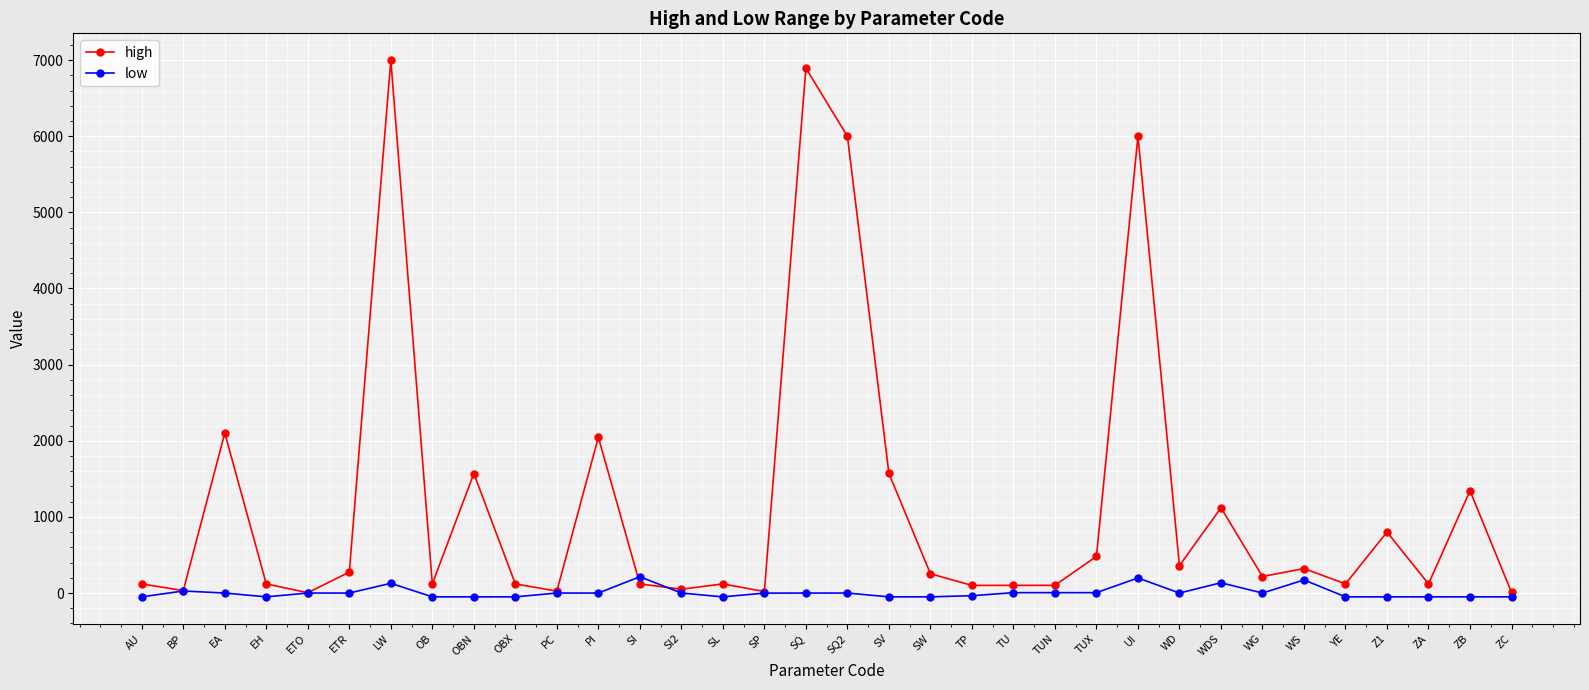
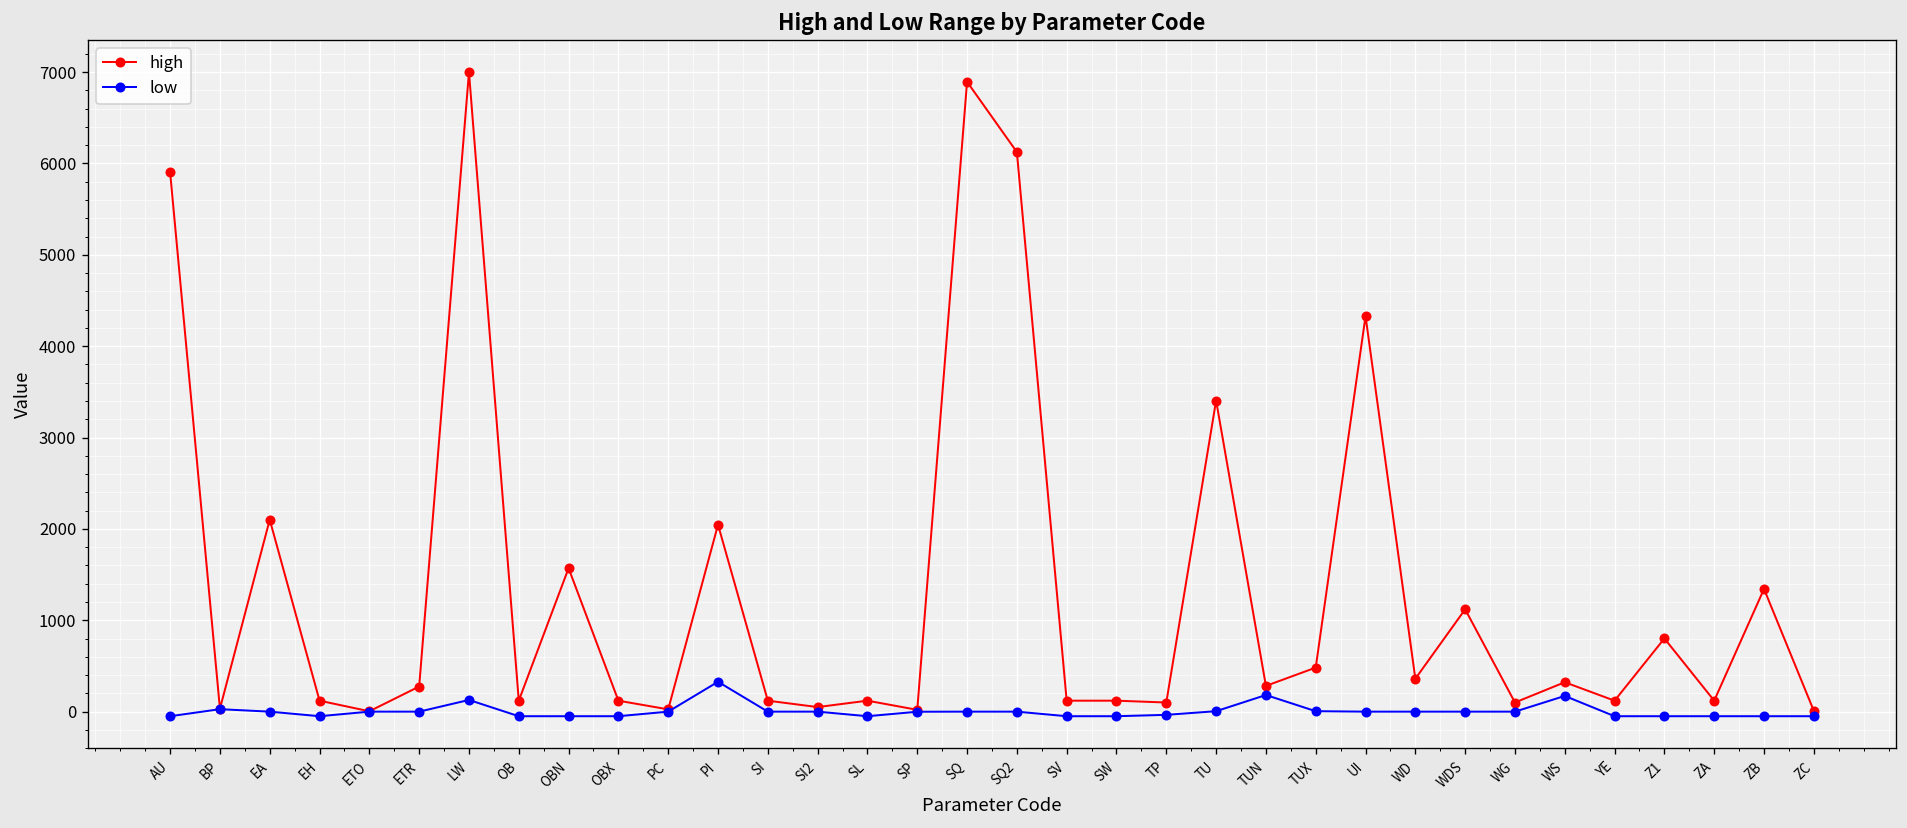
  {
    "high": {
-     "AU": 100,
+     "AU": 5900,
      "EA": 2100,
      "EH": 100,
      "ETR": 300,
      "LW": 7000,
      "OB": 100,
      "OBN": 1600,
      "OBX": 100,
      "PI": 2000,
      "SI": 100,
      "SI2": 100,
      "SL": 100,
      "SQ": 6900,
-     "SQ2": 6000,
-     "SV": 1600,
-     "SW": 300,
+     "SQ2": 6100,
+     "SV": 100,
+     "SW": 100,
      "TP": 100,
-     "TU": 100,
-     "TUN": 100,
+     "TU": 3400,
+     "TUN": 300,
      "TUX": 500,
-     "UI": 6000,
+     "UI": 4300,
      "WD": 400,
      "WDS": 1100,
-     "WG": 200,
+     "WG": 100,
      "WS": 300,
      "YE": 100,
      "Z1": 800,
      "ZA": 100,
      "ZB": 1300,
      "ZC": 0
    },
    "low": {
      "AU": -100,
      "EA": 0,
      "EH": -100,
      "ETR": 0,
      "LW": 100,
      "OB": -100,
      "OBN": -100,
      "OBX": -100,
-     "PI": 0,
-     "SI": 200,
+     "PI": 300,
+     "SI": 0,
      "SI2": 0,
      "SL": -100,
      "SQ": 0,
      "SQ2": 0,
      "SV": -100,
      "SW": -100,
      "TP": 0,
      "TU": 0,
-     "TUN": 0,
+     "TUN": 200,
      "TUX": 0,
-     "UI": 200,
+     "UI": 0,
      "WD": 0,
-     "WDS": 100,
+     "WDS": 0,
      "WG": 0,
      "WS": 200,
      "YE": -100,
      "Z1": -100,
      "ZA": -100,
      "ZB": -100,
      "ZC": -100
    }
  }
